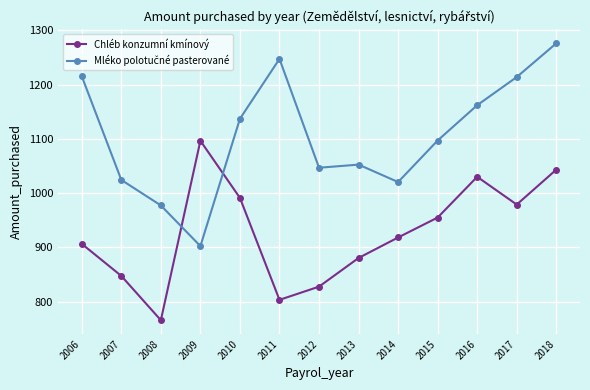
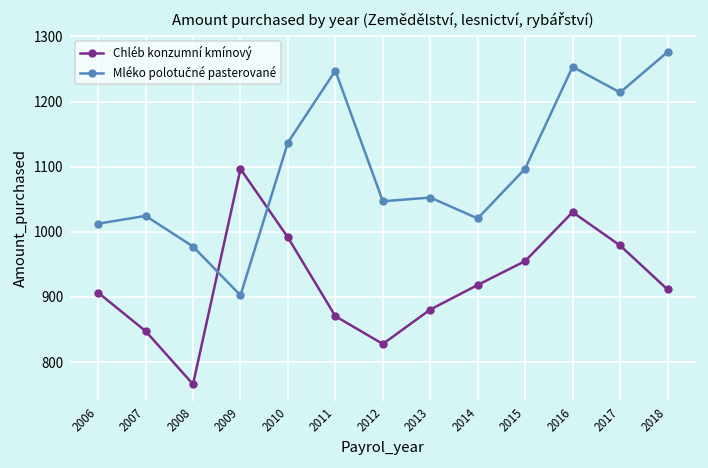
  {
    "Chléb konzumní kmínový": {
      "2006": 910,
      "2007": 850,
      "2008": 770,
      "2009": 1100,
      "2010": 990,
-     "2011": 800,
+     "2011": 870,
      "2012": 830,
      "2013": 880,
      "2014": 920,
      "2015": 960,
      "2016": 1030,
      "2017": 980,
-     "2018": 1040
+     "2018": 910
    },
    "Mléko polotučné pasterované": {
-     "2006": 1220,
+     "2006": 1010,
      "2007": 1020,
      "2008": 980,
      "2009": 900,
      "2010": 1140,
      "2011": 1250,
      "2012": 1050,
      "2013": 1050,
      "2014": 1020,
      "2015": 1100,
-     "2016": 1160,
+     "2016": 1250,
      "2017": 1210,
      "2018": 1280
    }
  }
